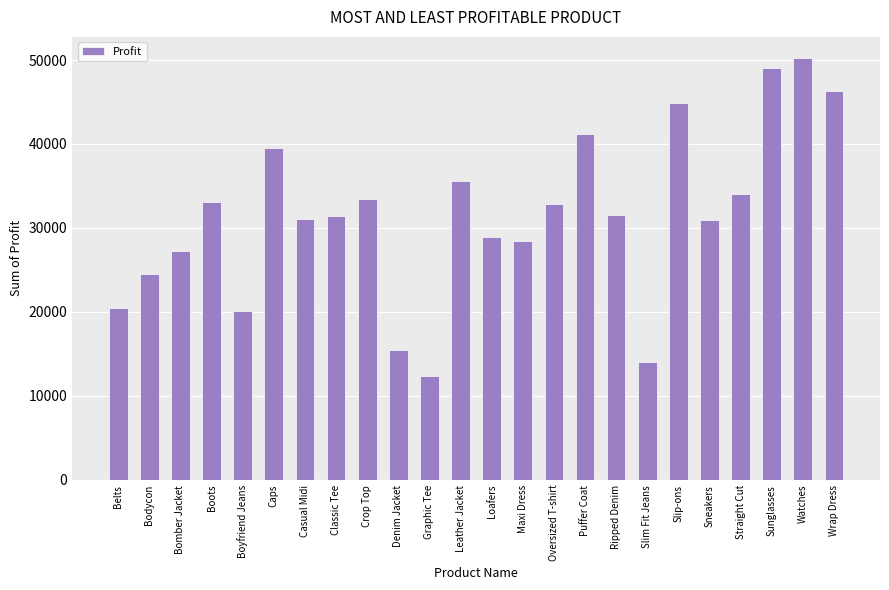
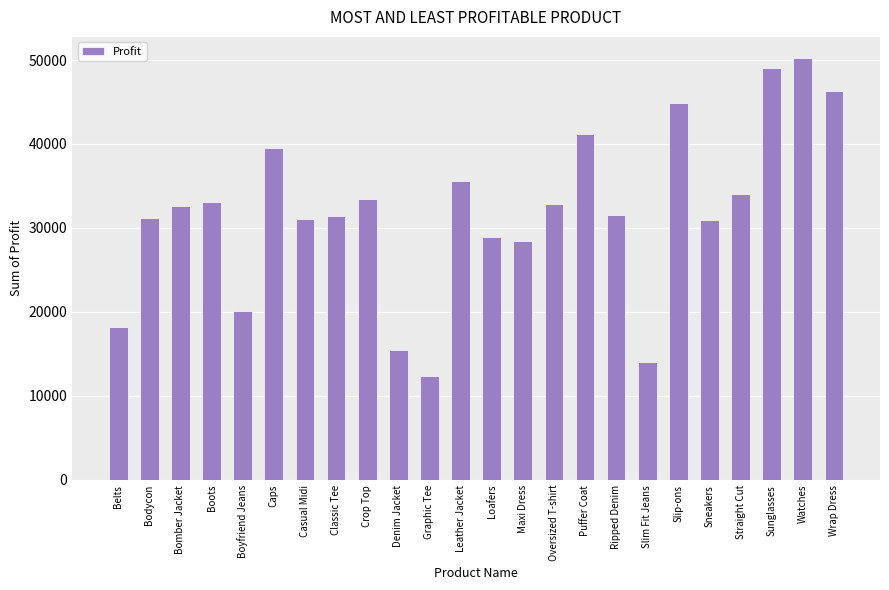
  {
-   "Belts": 20000,
-   "Bodycon": 25000,
-   "Bomber Jacket": 27000,
+   "Belts": 18000,
+   "Bodycon": 31000,
+   "Bomber Jacket": 33000,
    "Boots": 33000,
    "Boyfriend Jeans": 20000,
    "Caps": 39000,
    "Casual Midi": 31000,
    "Classic Tee": 31000,
    "Crop Top": 33000,
    "Denim Jacket": 15000,
    "Graphic Tee": 12000,
    "Leather Jacket": 36000,
    "Loafers": 29000,
    "Maxi Dress": 29000,
    "Oversized T-shirt": 33000,
    "Puffer Coat": 41000,
    "Ripped Denim": 32000,
    "Slim Fit Jeans": 14000,
    "Slip-ons": 45000,
    "Sneakers": 31000,
    "Straight Cut": 34000,
    "Sunglasses": 49000,
    "Watches": 50000,
    "Wrap Dress": 46000
  }
